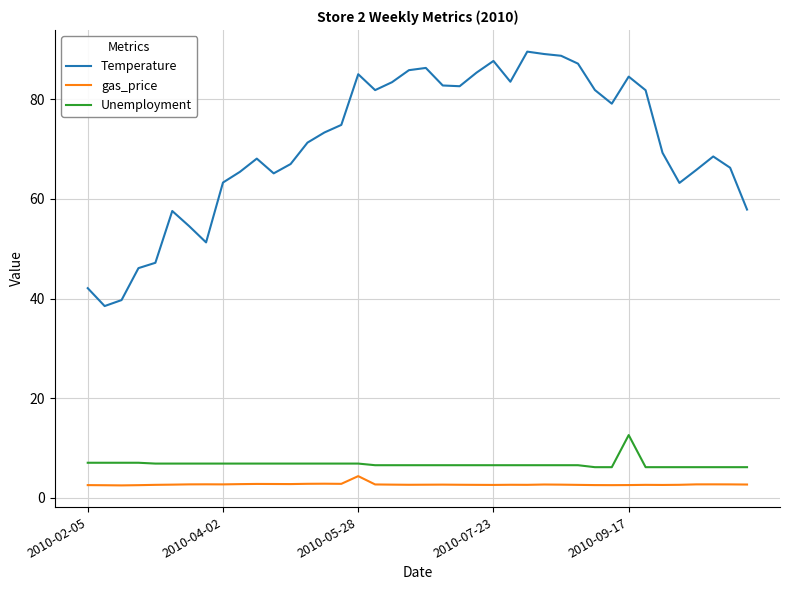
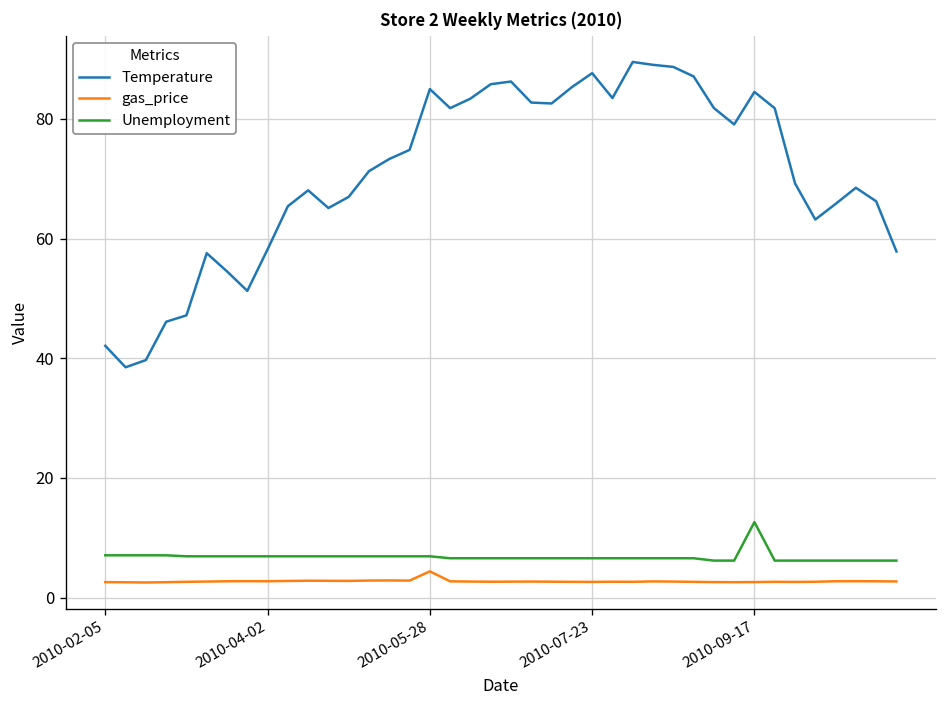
  {
    "Temperature": {
      "2010-02-05": 42,
-     "2010-04-02": 63,
+     "2010-04-02": 58,
      "2010-05-28": 85,
      "2010-07-23": 88,
      "2010-09-17": 85
    },
    "gas_price": {
      "2010-02-05": 3,
      "2010-04-02": 3,
      "2010-05-28": 4,
      "2010-07-23": 3,
      "2010-09-17": 3
    },
    "Unemployment": {
      "2010-02-05": 7,
      "2010-04-02": 7,
      "2010-05-28": 7,
      "2010-07-23": 7,
      "2010-09-17": 13
    }
  }
